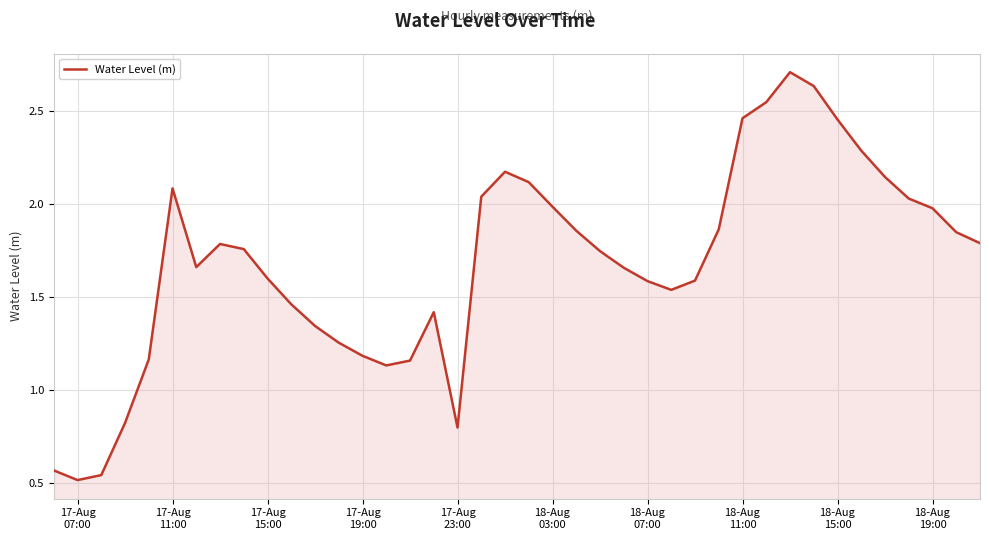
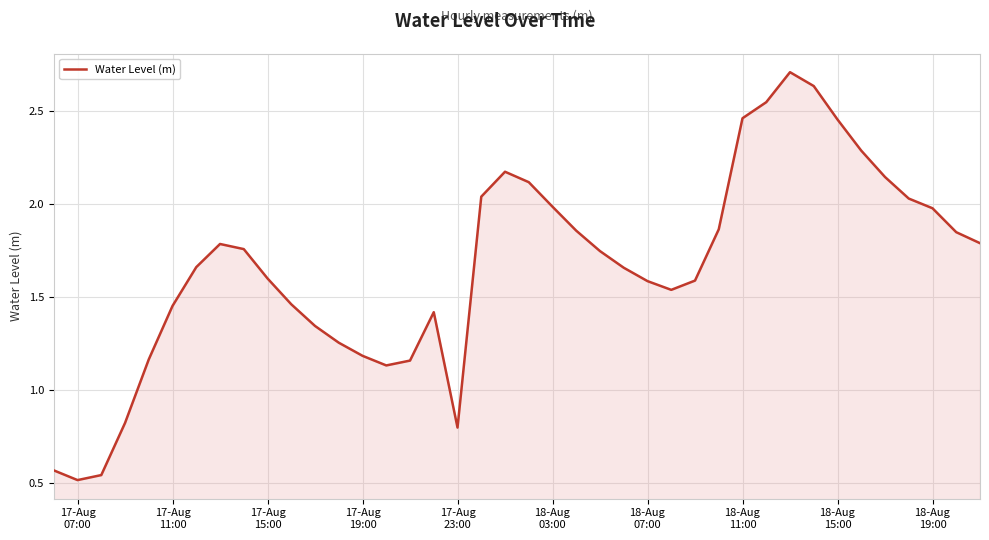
  {
    "17-Aug 07:00": 0.51,
-   "17-Aug 11:00": 2.08,
+   "17-Aug 11:00": 1.45,
    "17-Aug 15:00": 1.60,
    "17-Aug 19:00": 1.18,
    "17-Aug 23:00": 0.80,
    "18-Aug 03:00": 1.99,
    "18-Aug 07:00": 1.58,
    "18-Aug 11:00": 2.46,
    "18-Aug 15:00": 2.45,
    "18-Aug 19:00": 1.98
  }
